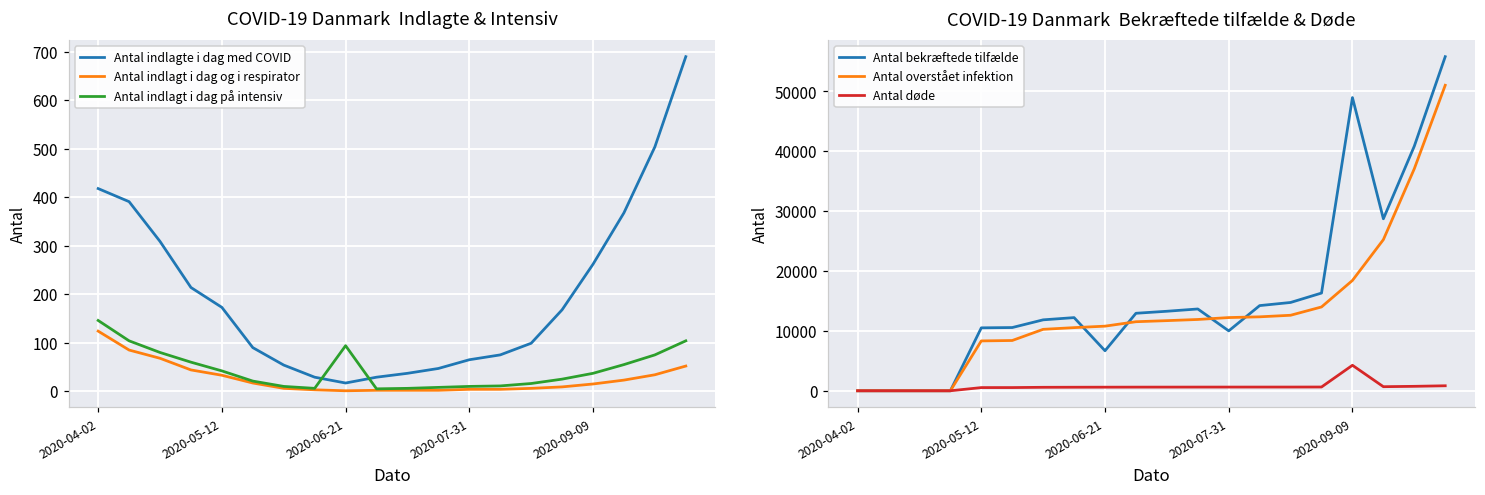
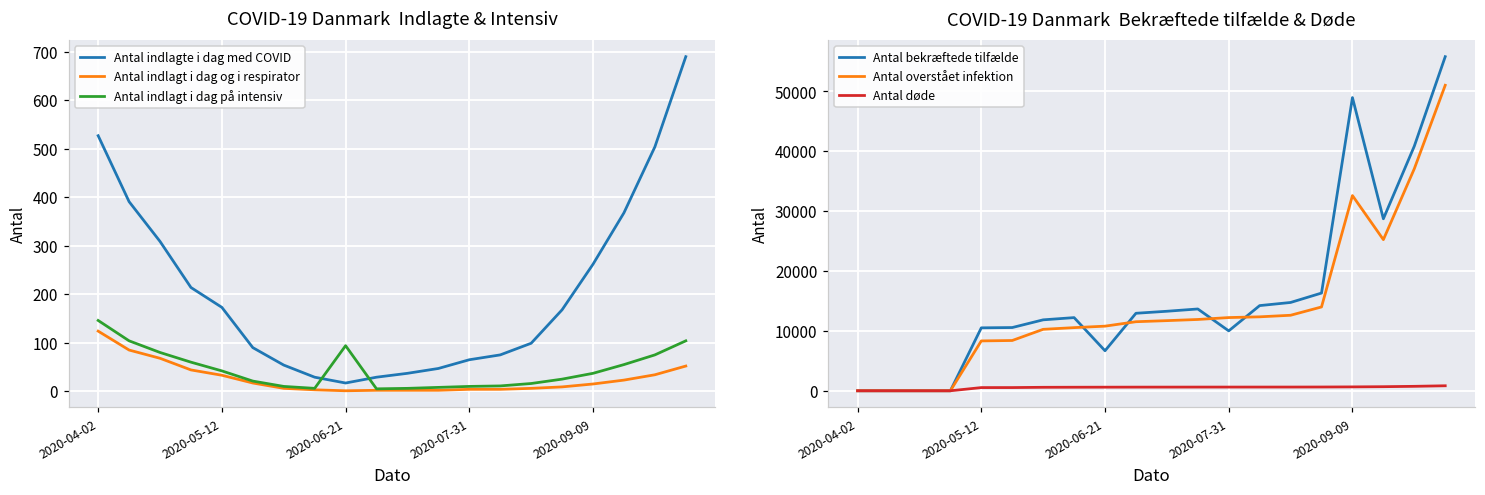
  {
    "COVID-19 Danmark Indlagte & Intensiv": {
      "Antal indlagte i dag med COVID": {
-       "2020-04-02": 420,
+       "2020-04-02": 530,
        "2020-05-12": 170,
        "2020-06-21": 20,
        "2020-07-31": 70,
        "2020-09-09": 260
      },
      "Antal indlagt i dag og i respirator": {
        "2020-04-02": 120,
        "2020-05-12": 30,
        "2020-06-21": 0,
        "2020-07-31": 0,
        "2020-09-09": 20
      },
      "Antal indlagt i dag på intensiv": {
        "2020-04-02": 150,
        "2020-05-12": 40,
        "2020-06-21": 90,
        "2020-07-31": 10,
        "2020-09-09": 40
      }
    },
    "COVID-19 Danmark Bekræftede tilfælde & Døde": {
      "Antal bekræftede tilfælde": {
        "2020-05-12": 11000,
        "2020-06-21": 7000,
        "2020-07-31": 10000,
        "2020-09-09": 49000
      },
      "Antal overstået infektion": {
        "2020-05-12": 8000,
        "2020-06-21": 11000,
        "2020-07-31": 12000,
-       "2020-09-09": 18000
+       "2020-09-09": 33000
      },
      "Antal døde": {
        "2020-05-12": 1000,
        "2020-06-21": 1000,
        "2020-07-31": 1000,
-       "2020-09-09": 4000
+       "2020-09-09": 1000
      }
    }
  }
